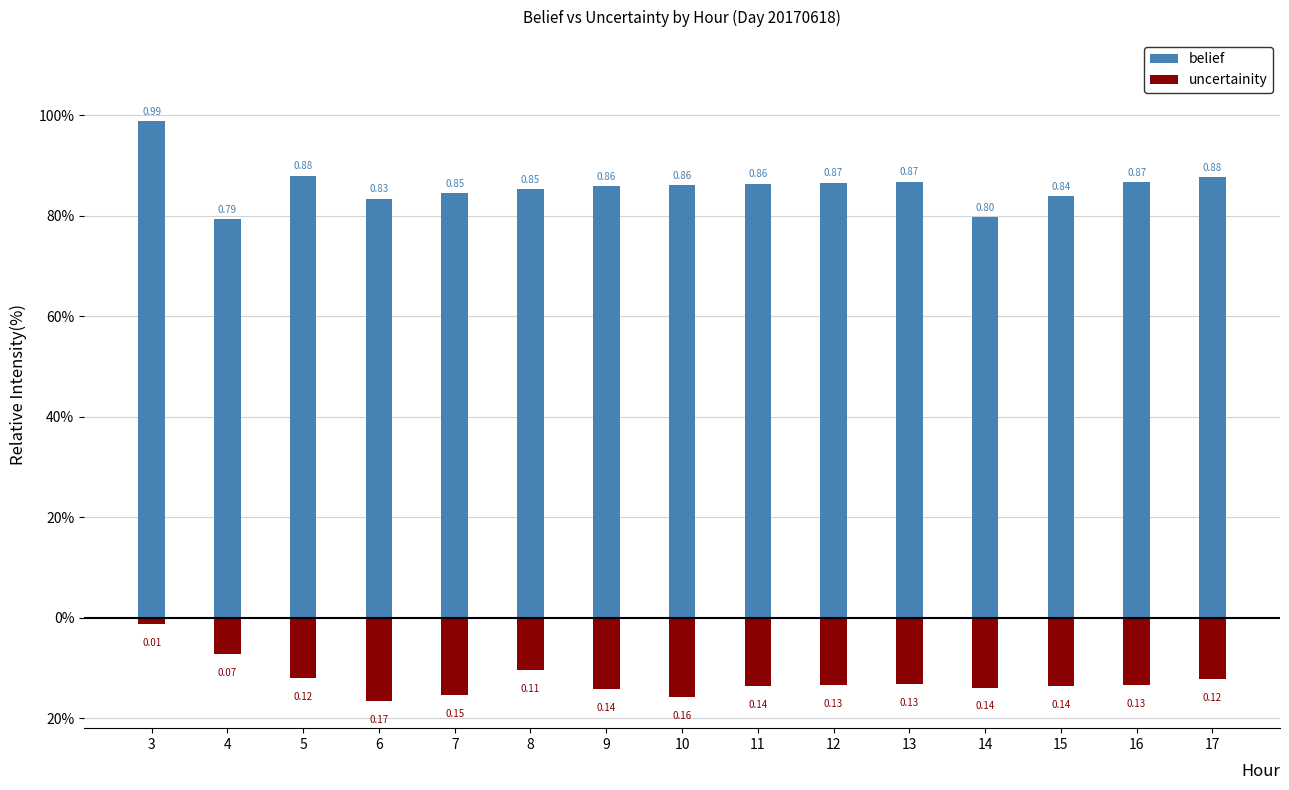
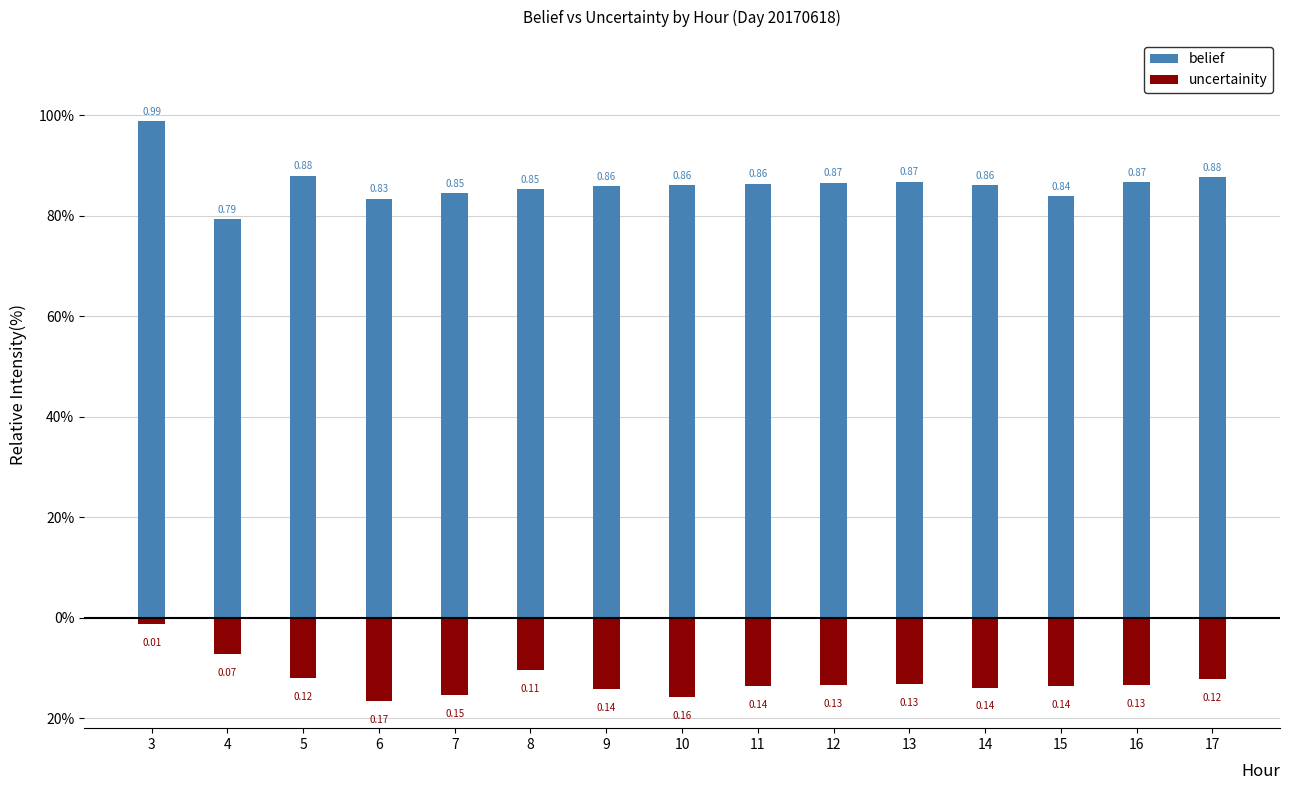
  {
    "belief": {
      "3": 0.99,
      "4": 0.79,
      "5": 0.88,
      "6": 0.83,
      "7": 0.85,
      "8": 0.85,
      "9": 0.86,
      "10": 0.86,
      "11": 0.86,
      "12": 0.87,
      "13": 0.87,
-     "14": 0.80,
+     "14": 0.86,
      "15": 0.84,
      "16": 0.87,
      "17": 0.88
    }
  }
